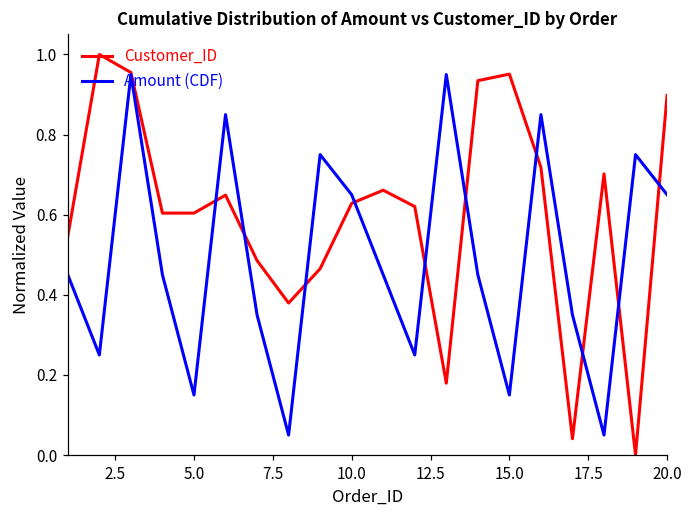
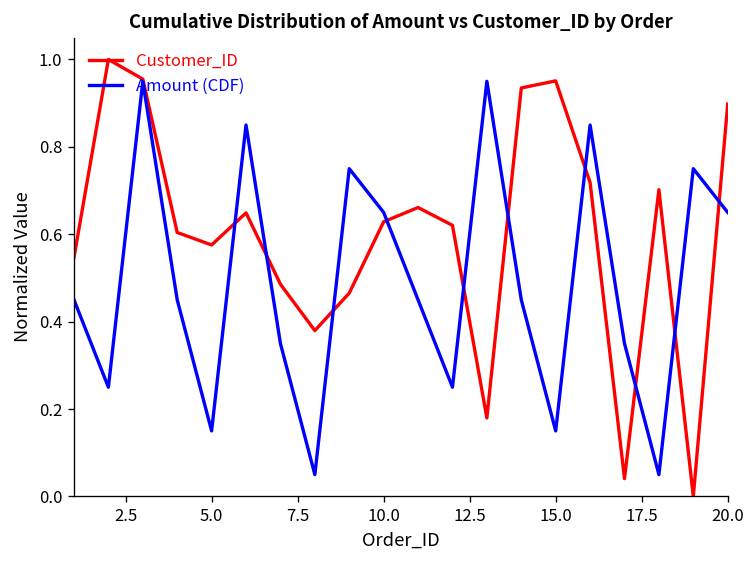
  {
    "Customer_ID": {
-     "5.0": 0.60,
+     "5.0": 0.58,
      "10.0": 0.63,
      "15.0": 0.95,
      "20.0": 0.90
    },
    "Amount (CDF)": {
      "5.0": 0.15,
      "10.0": 0.65,
      "15.0": 0.15,
      "20.0": 0.65
    }
  }
